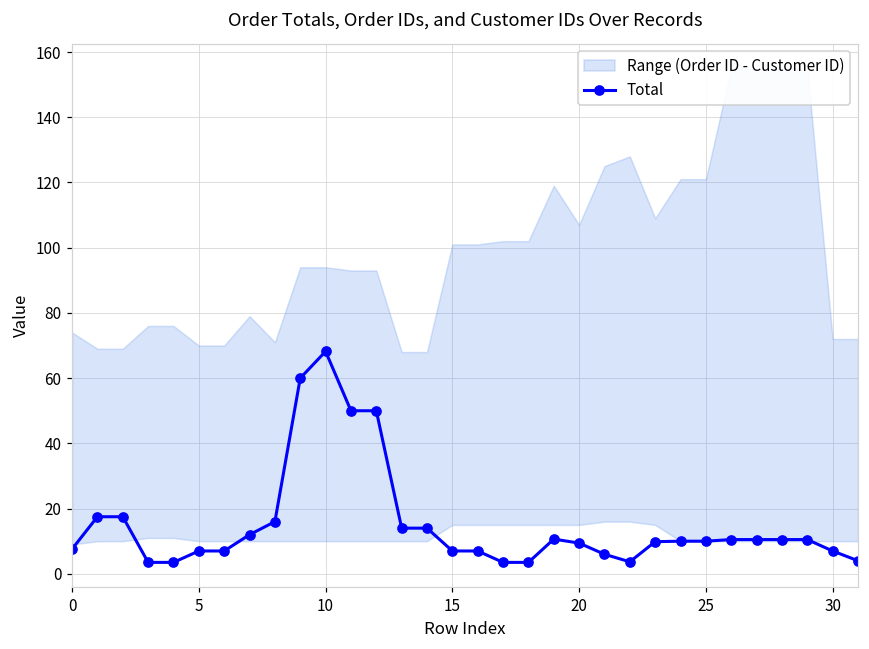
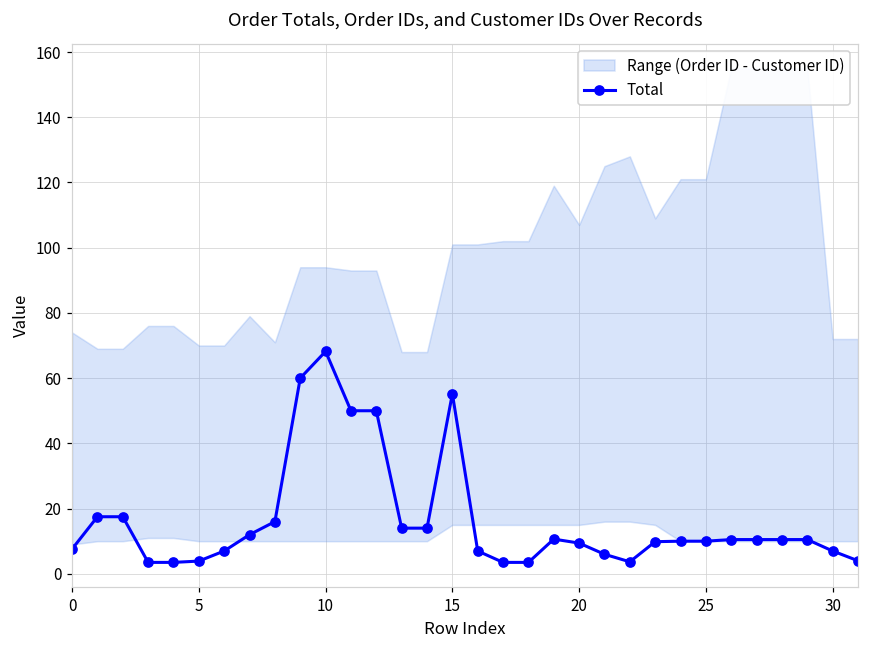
  {
    "Total": {
      "0": 8,
-     "5": 7,
+     "5": 4,
      "10": 68,
-     "15": 7,
+     "15": 55,
      "20": 9,
      "25": 10,
      "30": 7
    }
  }
